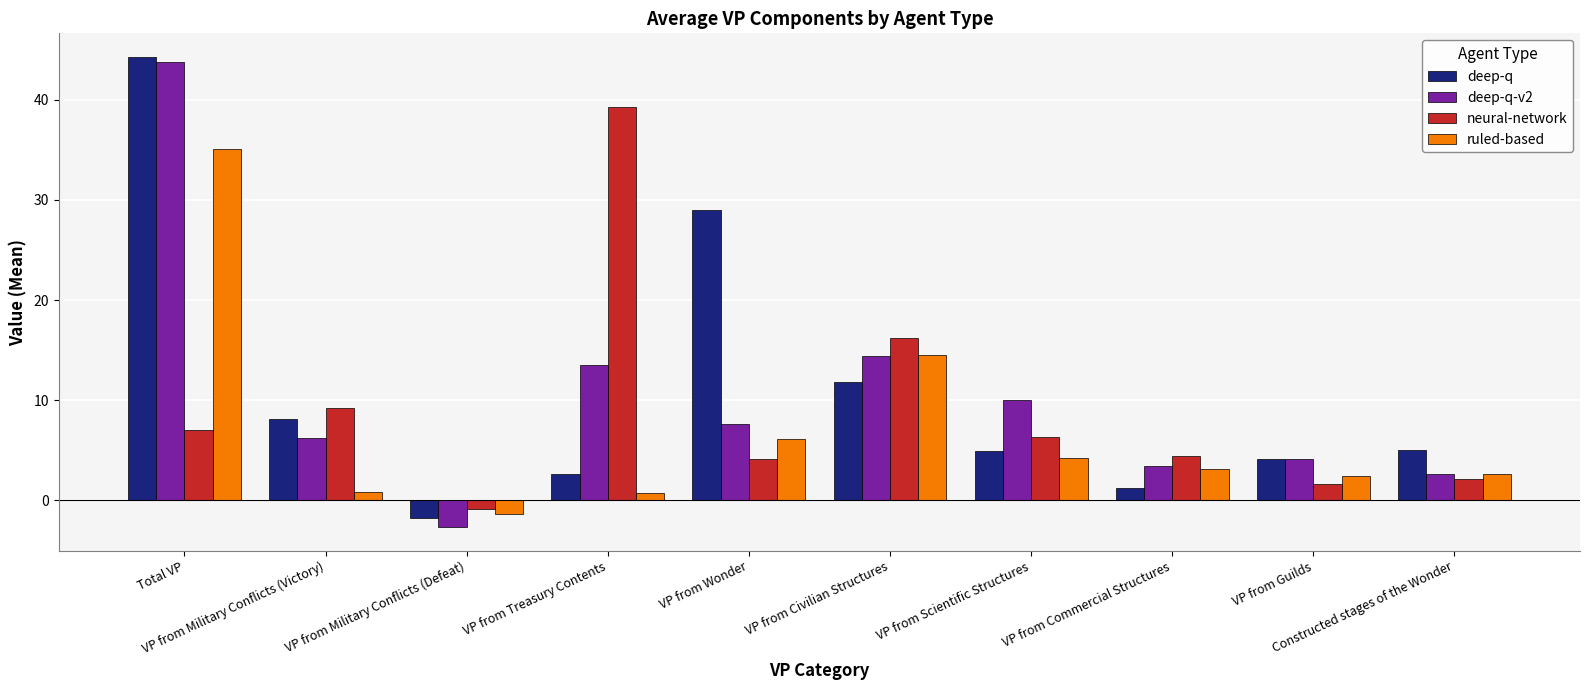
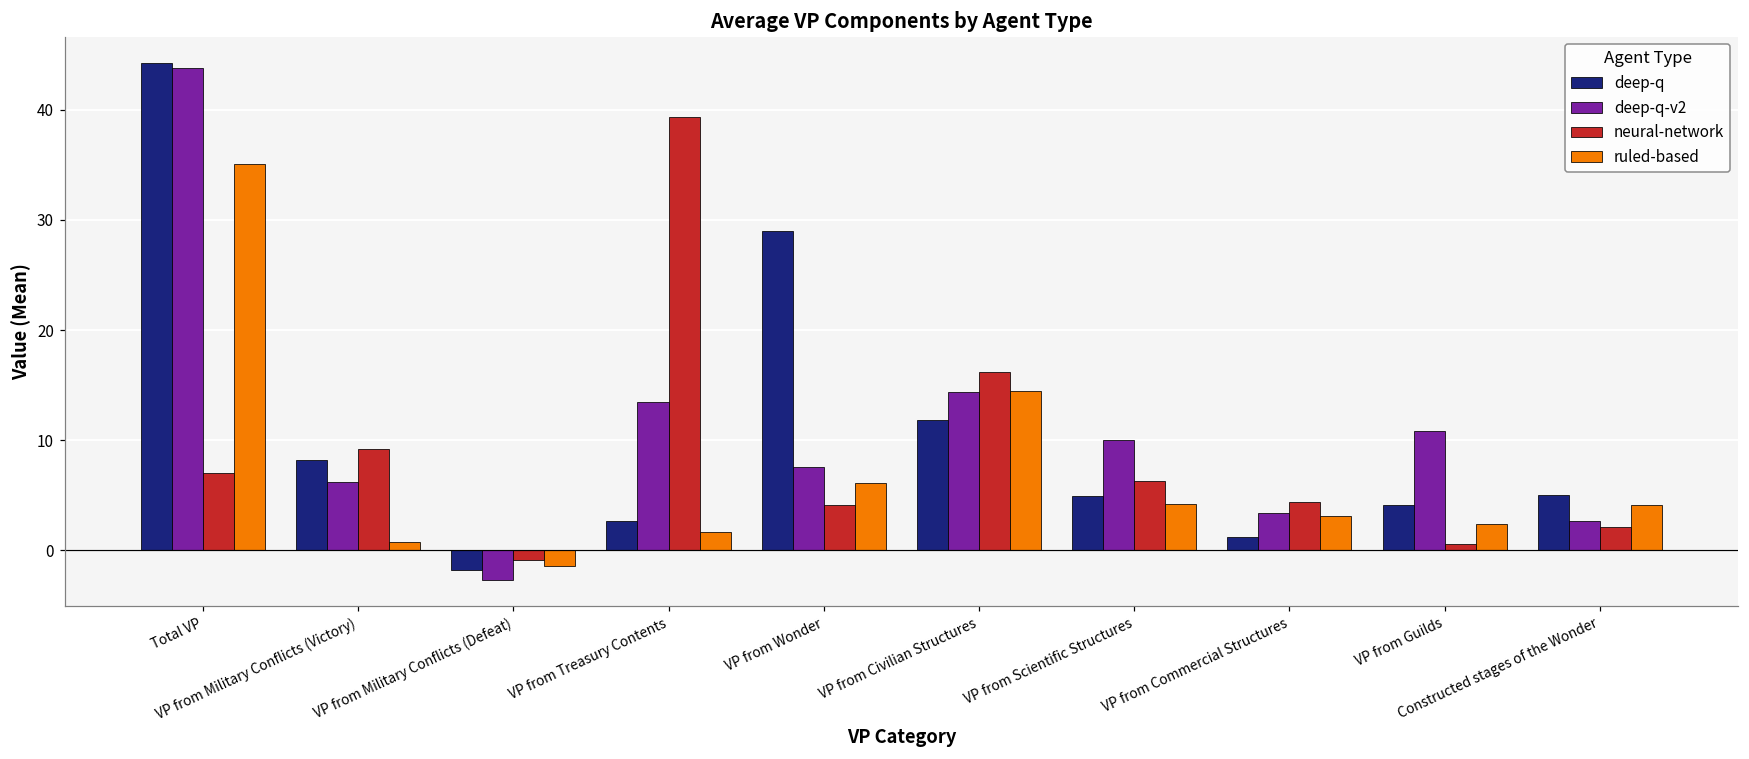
  {
    "deep-q": {
      "Total VP": 44.3,
      "VP from Military Conflicts (Victory)": 8.2,
      "VP from Military Conflicts (Defeat)": -1.8,
      "VP from Treasury Contents": 2.7,
      "VP from Wonder": 29.0,
      "VP from Civilian Structures": 11.8,
      "VP from Scientific Structures": 5.0,
      "VP from Commercial Structures": 1.2,
      "VP from Guilds": 4.2,
      "Constructed stages of the Wonder": 5.0
    },
    "deep-q-v2": {
      "Total VP": 43.8,
      "VP from Military Conflicts (Victory)": 6.2,
      "VP from Military Conflicts (Defeat)": -2.7,
      "VP from Treasury Contents": 13.5,
      "VP from Wonder": 7.6,
      "VP from Civilian Structures": 14.4,
      "VP from Scientific Structures": 10.0,
      "VP from Commercial Structures": 3.4,
-     "VP from Guilds": 4.1,
+     "VP from Guilds": 10.8,
      "Constructed stages of the Wonder": 2.7
    },
    "neural-network": {
      "Total VP": 7.0,
      "VP from Military Conflicts (Victory)": 9.2,
      "VP from Military Conflicts (Defeat)": -0.9,
      "VP from Treasury Contents": 39.3,
      "VP from Wonder": 4.1,
      "VP from Civilian Structures": 16.2,
      "VP from Scientific Structures": 6.3,
      "VP from Commercial Structures": 4.4,
-     "VP from Guilds": 1.6,
+     "VP from Guilds": 0.6,
      "Constructed stages of the Wonder": 2.1
    },
    "ruled-based": {
      "Total VP": 35.1,
      "VP from Military Conflicts (Victory)": 0.8,
      "VP from Military Conflicts (Defeat)": -1.4,
-     "VP from Treasury Contents": 0.7,
+     "VP from Treasury Contents": 1.7,
      "VP from Wonder": 6.1,
      "VP from Civilian Structures": 14.5,
      "VP from Scientific Structures": 4.2,
      "VP from Commercial Structures": 3.1,
      "VP from Guilds": 2.4,
-     "Constructed stages of the Wonder": 2.6
+     "Constructed stages of the Wonder": 4.1
    }
  }
